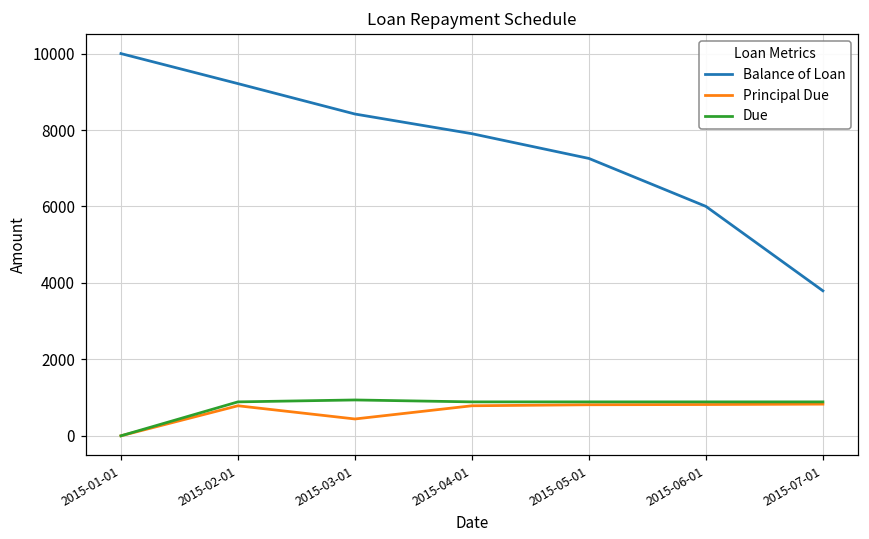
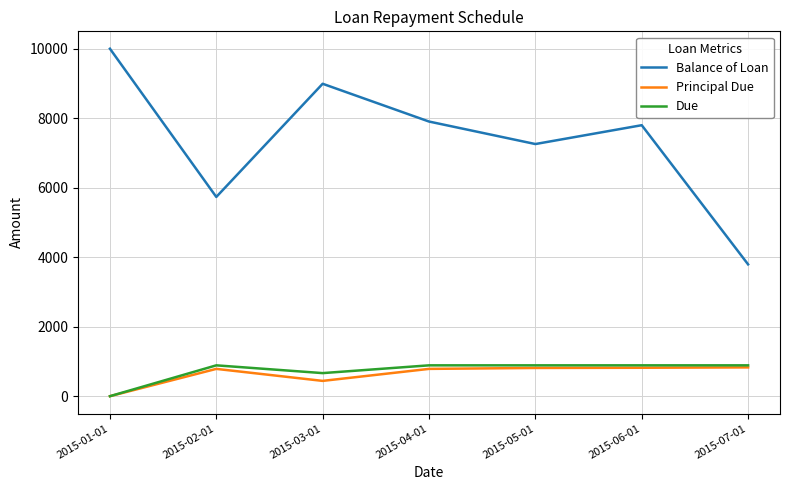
  {
    "Balance of Loan": {
      "2015-01-01": 10000,
-     "2015-02-01": 9200,
-     "2015-03-01": 8400,
+     "2015-02-01": 5700,
+     "2015-03-01": 9000,
      "2015-04-01": 7900,
      "2015-05-01": 7300,
-     "2015-06-01": 6000,
+     "2015-06-01": 7800,
      "2015-07-01": 3800
    },
    "Principal Due": {
      "2015-02-01": 800,
      "2015-03-01": 400,
      "2015-04-01": 800,
      "2015-05-01": 800
    },
    "Due": {
      "2015-02-01": 900,
-     "2015-03-01": 900,
+     "2015-03-01": 700,
      "2015-04-01": 900,
      "2015-05-01": 900
    }
  }
